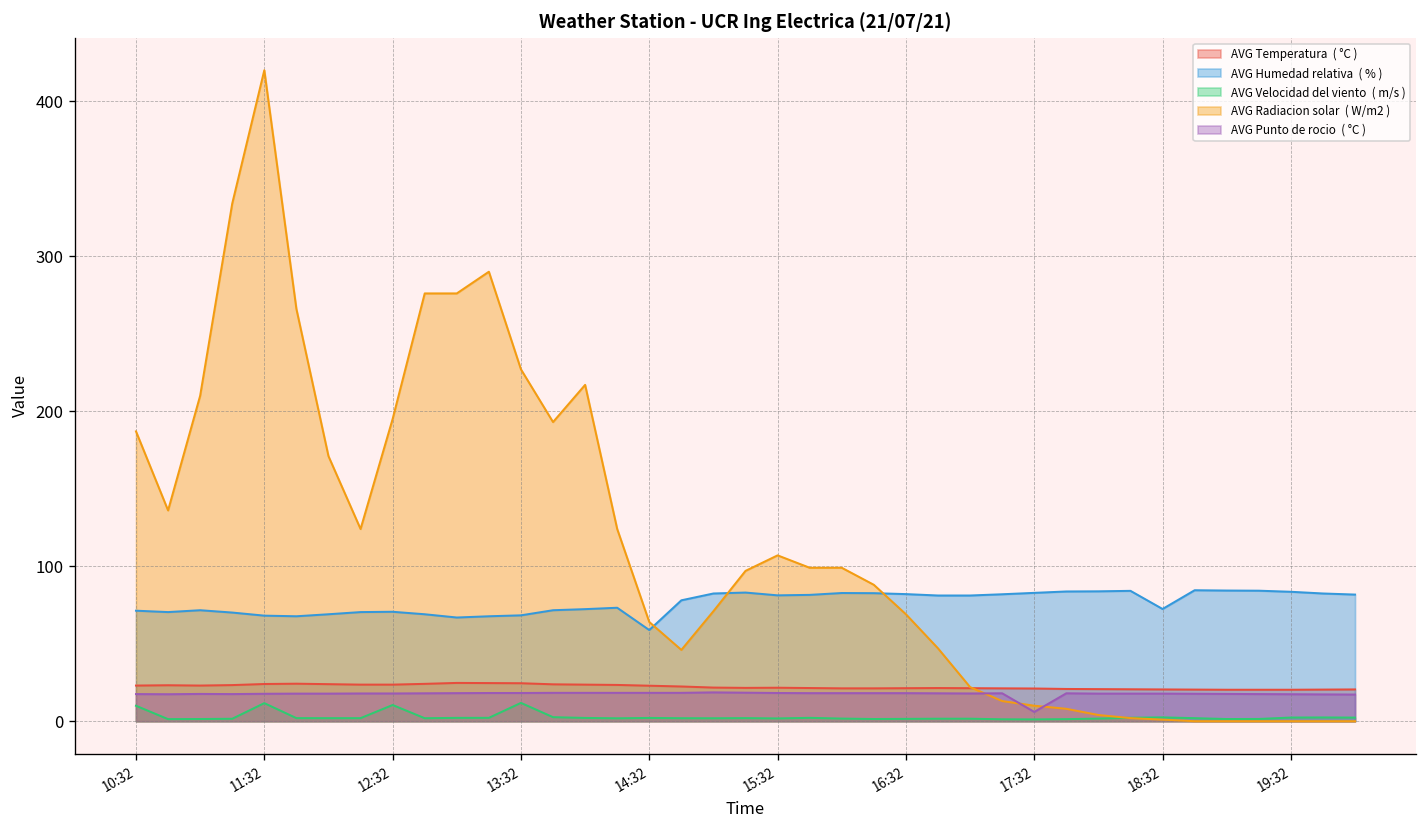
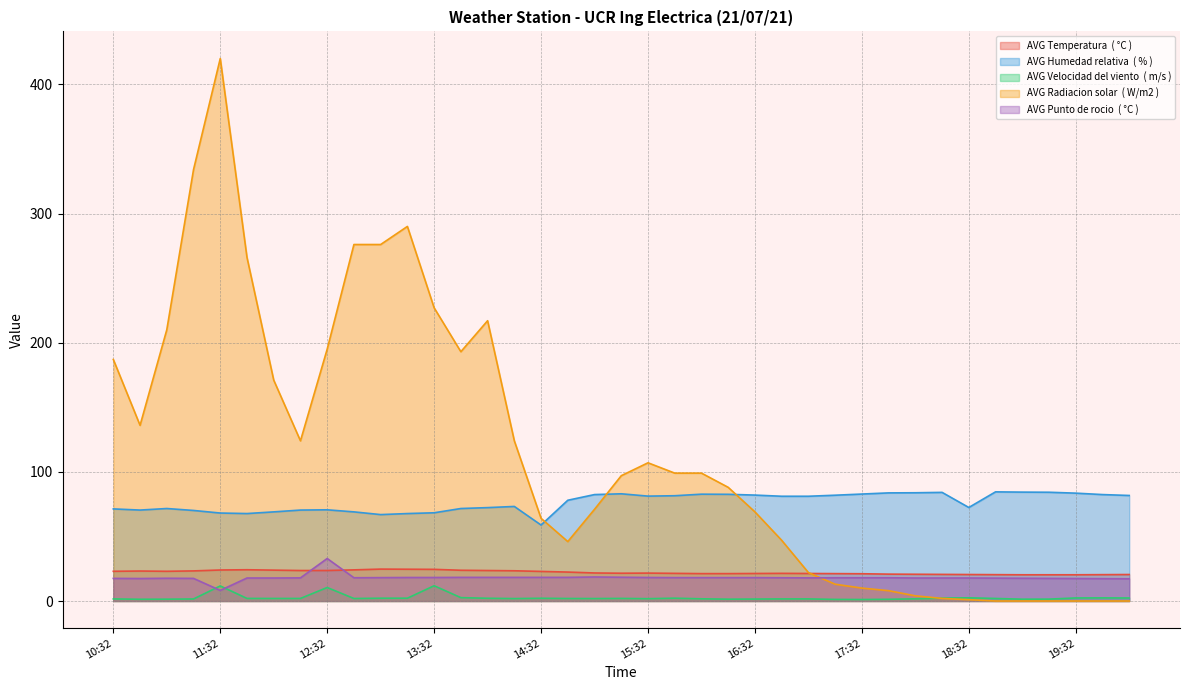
  {
    "AVG Humedad relativa ( % )": {
      "10:32": 71,
      "11:32": 68,
      "12:32": 71,
      "13:32": 68,
      "14:32": 59,
      "15:32": 81,
      "16:32": 82,
      "17:32": 83,
      "18:32": 72,
      "19:32": 84
    },
    "AVG Velocidad del viento ( m/s )": {
-     "10:32": 10,
+     "10:32": 2,
      "11:32": 12,
      "12:32": 10,
      "13:32": 12,
      "14:32": 2,
      "15:32": 2,
      "16:32": 2,
      "17:32": 1,
      "19:32": 2
    },
    "AVG Punto de rocio ( °C )": {
      "10:32": 18,
-     "11:32": 18,
-     "12:32": 18,
+     "11:32": 8,
+     "12:32": 33,
      "13:32": 18,
      "14:32": 18,
      "15:32": 18,
      "16:32": 18,
-     "17:32": 6,
+     "17:32": 18,
      "18:32": 18,
      "19:32": 17
    }
  }
